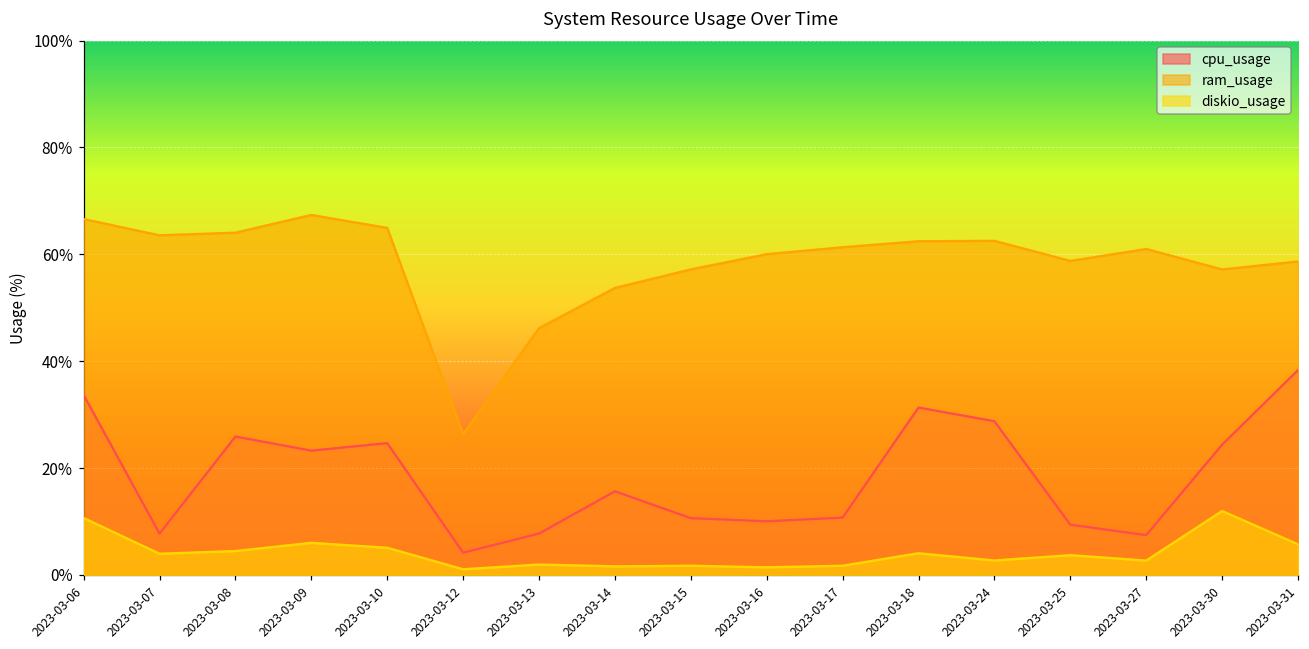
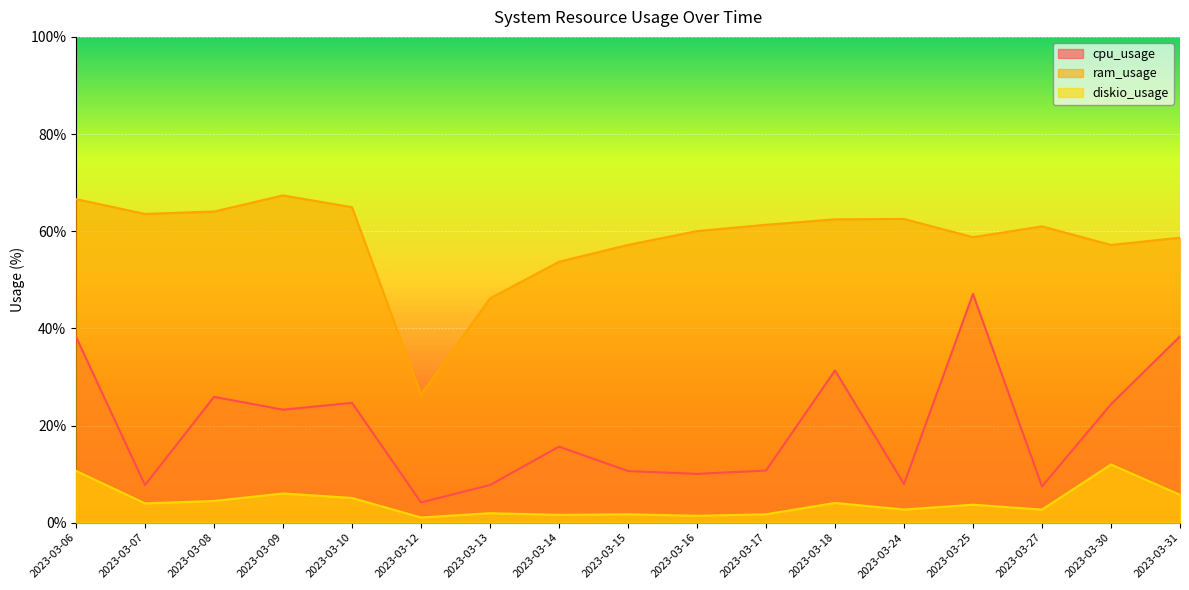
  {
    "cpu_usage": {
-     "2023-03-06": "34%",
+     "2023-03-06": "38%",
      "2023-03-07": "8%",
      "2023-03-08": "26%",
      "2023-03-09": "23%",
      "2023-03-10": "25%",
      "2023-03-12": "4%",
      "2023-03-13": "8%",
      "2023-03-14": "16%",
      "2023-03-15": "11%",
      "2023-03-16": "10%",
      "2023-03-17": "11%",
      "2023-03-18": "31%",
-     "2023-03-24": "29%",
-     "2023-03-25": "9%",
+     "2023-03-24": "8%",
+     "2023-03-25": "47%",
      "2023-03-27": "7%",
      "2023-03-30": "24%",
      "2023-03-31": "38%"
    }
  }
